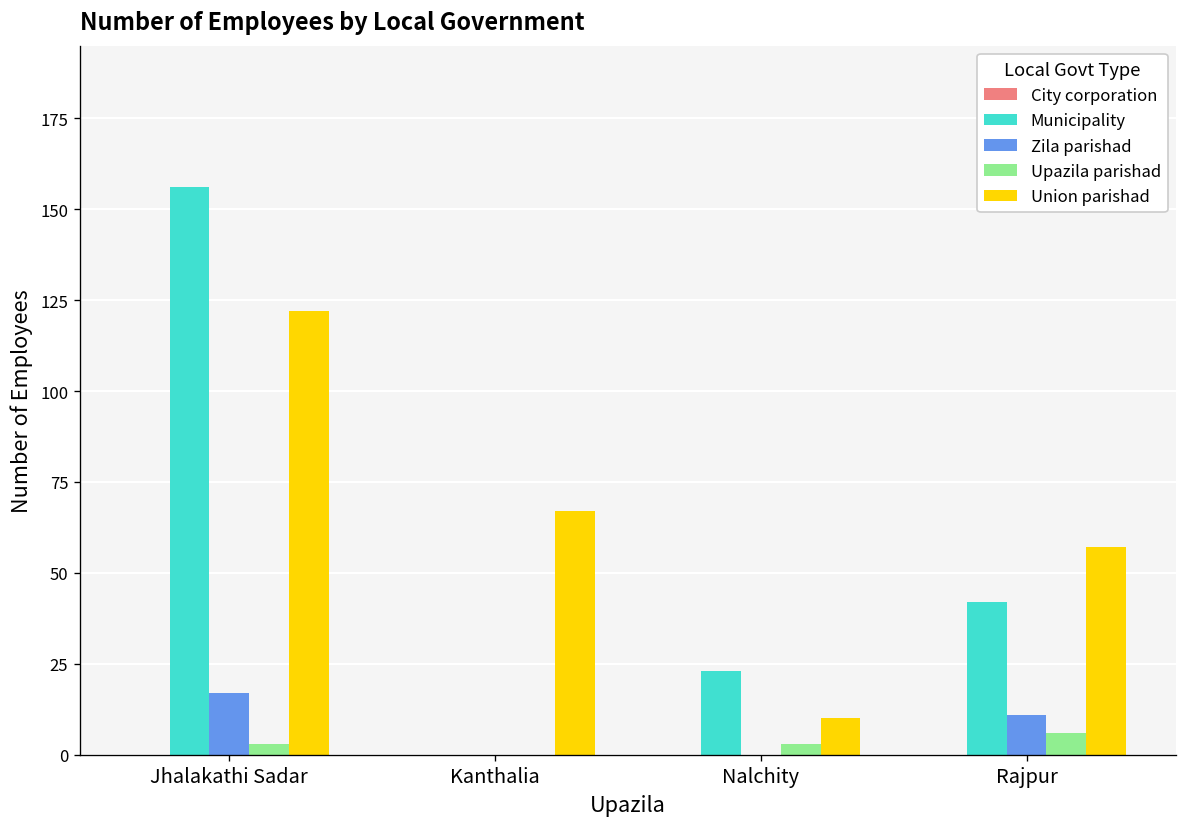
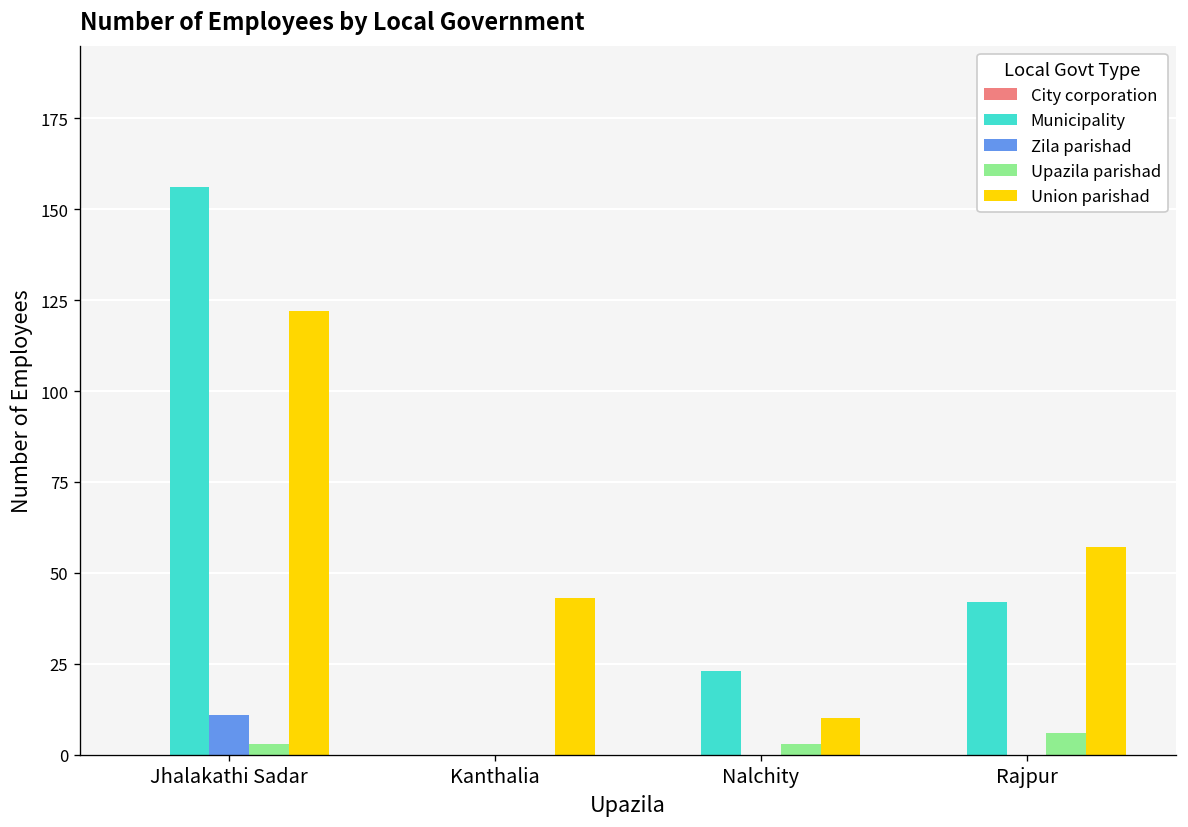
  {
    "City corporation": {
      "Jhalakathi Sadar": 0,
      "Kanthalia": 0,
      "Nalchity": 0,
      "Rajpur": 0
    },
    "Municipality": {
      "Jhalakathi Sadar": 156,
      "Kanthalia": 0,
      "Nalchity": 23,
      "Rajpur": 42
    },
    "Zila parishad": {
-     "Jhalakathi Sadar": 17,
+     "Jhalakathi Sadar": 11,
      "Kanthalia": 0,
      "Nalchity": 0,
-     "Rajpur": 11
+     "Rajpur": 0
    },
    "Upazila parishad": {
      "Jhalakathi Sadar": 3,
      "Kanthalia": 0,
      "Nalchity": 3,
      "Rajpur": 6
    },
    "Union parishad": {
      "Jhalakathi Sadar": 122,
-     "Kanthalia": 67,
+     "Kanthalia": 43,
      "Nalchity": 10,
      "Rajpur": 57
    }
  }
